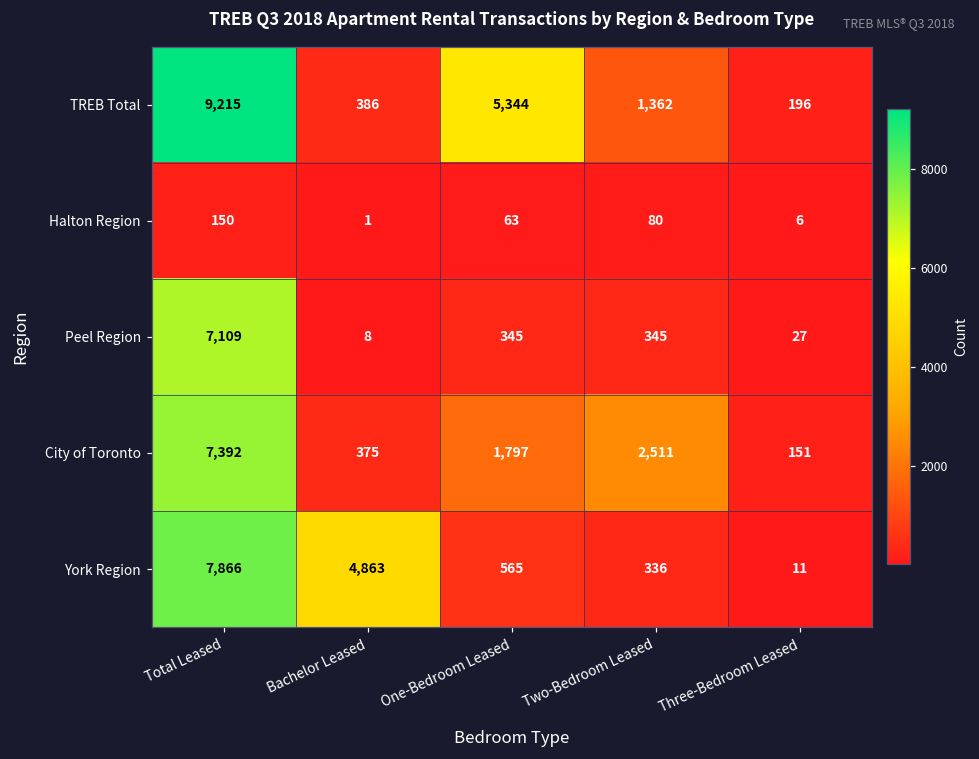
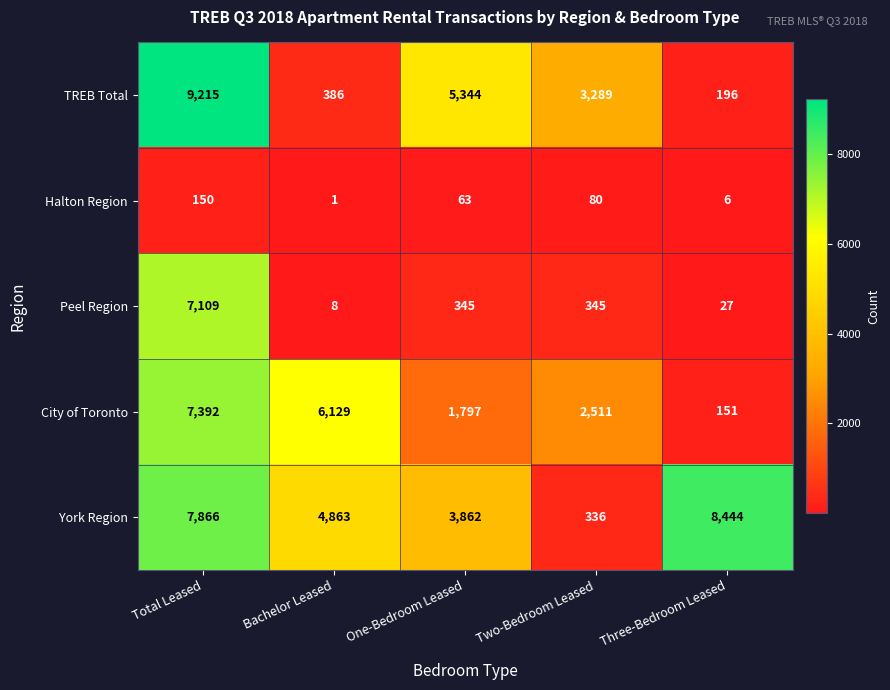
  {
    "TREB Total": {
      "Total Leased": "9,215",
      "Bachelor Leased": "386",
      "One-Bedroom Leased": "5,344",
-     "Two-Bedroom Leased": "1,362",
+     "Two-Bedroom Leased": "3,289",
      "Three-Bedroom Leased": "196"
    },
    "Halton Region": {
      "Total Leased": "150",
      "Bachelor Leased": "1",
      "One-Bedroom Leased": "63",
      "Two-Bedroom Leased": "80",
      "Three-Bedroom Leased": "6"
    },
    "Peel Region": {
      "Total Leased": "7,109",
      "Bachelor Leased": "8",
      "One-Bedroom Leased": "345",
      "Two-Bedroom Leased": "345",
      "Three-Bedroom Leased": "27"
    },
    "City of Toronto": {
      "Total Leased": "7,392",
-     "Bachelor Leased": "375",
+     "Bachelor Leased": "6,129",
      "One-Bedroom Leased": "1,797",
      "Two-Bedroom Leased": "2,511",
      "Three-Bedroom Leased": "151"
    },
    "York Region": {
      "Total Leased": "7,866",
      "Bachelor Leased": "4,863",
-     "One-Bedroom Leased": "565",
+     "One-Bedroom Leased": "3,862",
      "Two-Bedroom Leased": "336",
-     "Three-Bedroom Leased": "11"
+     "Three-Bedroom Leased": "8,444"
    }
  }
